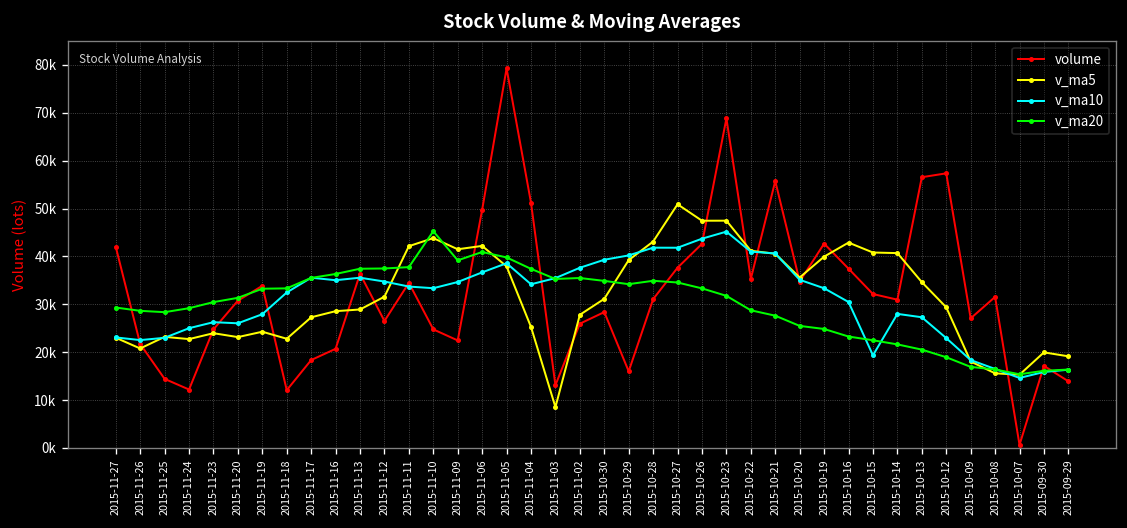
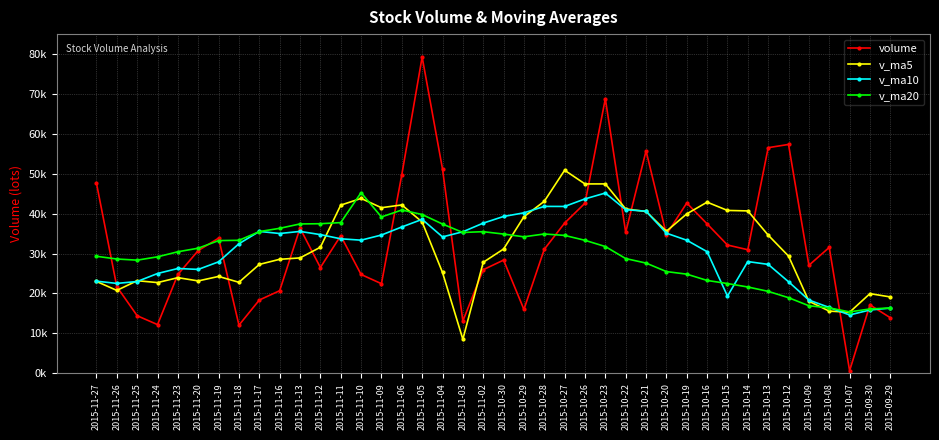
  {
    "volume": {
-     "2015-11-27": 42000,
+     "2015-11-27": 48000,
      "2015-11-26": 22000,
      "2015-11-25": 14000,
      "2015-11-24": 12000,
      "2015-11-23": 25000,
      "2015-11-18": 12000,
      "2015-11-17": 18000,
      "2015-11-16": 21000,
      "2015-11-13": 36000,
      "2015-11-12": 27000,
      "2015-11-11": 34000,
      "2015-11-10": 25000,
      "2015-11-09": 22000,
      "2015-11-06": 50000,
      "2015-11-05": 79000,
      "2015-11-04": 51000,
      "2015-11-03": 13000,
      "2015-11-02": 26000,
      "2015-10-30": 28000,
      "2015-10-29": 16000,
      "2015-10-28": 31000,
      "2015-10-27": 38000,
      "2015-10-26": 43000,
      "2015-10-23": 69000,
      "2015-10-22": 35000,
      "2015-10-21": 56000,
      "2015-10-19": 43000,
      "2015-10-16": 37000,
      "2015-10-15": 32000,
      "2015-10-14": 31000,
      "2015-10-13": 57000,
      "2015-10-12": 57000,
      "2015-10-09": 27000,
      "2015-10-08": 32000,
      "2015-10-07": 1000,
      "2015-09-30": 17000,
      "2015-09-29": 14000
    },
    "v_ma5": {
      "2015-11-26": 21000,
      "2015-11-24": 23000,
      "2015-11-23": 24000,
      "2015-11-20": 23000,
      "2015-11-19": 24000,
      "2015-11-18": 23000,
      "2015-11-17": 27000,
      "2015-11-16": 29000,
      "2015-11-13": 29000,
      "2015-11-12": 32000,
      "2015-11-11": 42000,
      "2015-11-10": 44000,
      "2015-11-09": 41000,
      "2015-11-06": 42000,
      "2015-11-05": 38000,
      "2015-11-04": 25000,
      "2015-11-03": 9000,
      "2015-11-02": 28000,
      "2015-10-30": 31000,
      "2015-10-29": 39000,
      "2015-10-28": 43000,
      "2015-10-27": 51000,
      "2015-10-26": 47000,
      "2015-10-23": 47000,
      "2015-10-19": 40000,
      "2015-10-16": 43000,
      "2015-10-15": 41000,
      "2015-10-14": 41000,
      "2015-10-13": 35000,
      "2015-10-12": 29000,
      "2015-10-08": 16000,
      "2015-09-30": 20000,
      "2015-09-29": 19000
    },
    "v_ma10": {
      "2015-11-26": 23000,
      "2015-11-24": 25000,
      "2015-11-23": 26000,
      "2015-11-20": 26000,
      "2015-11-19": 28000,
      "2015-11-18": 32000,
      "2015-11-16": 35000,
      "2015-11-13": 36000,
      "2015-11-12": 35000,
      "2015-11-11": 34000,
      "2015-11-10": 33000,
      "2015-11-09": 35000,
      "2015-11-06": 37000,
      "2015-11-05": 39000,
      "2015-11-04": 34000,
      "2015-11-02": 38000,
      "2015-10-30": 39000,
      "2015-10-29": 40000,
      "2015-10-28": 42000,
      "2015-10-27": 42000,
      "2015-10-26": 44000,
      "2015-10-23": 45000,
      "2015-10-19": 33000,
      "2015-10-16": 30000,
      "2015-10-15": 19000,
      "2015-10-14": 28000,
      "2015-10-13": 27000,
      "2015-10-12": 23000,
      "2015-10-07": 15000
    },
    "v_ma20": {
      "2015-11-27": 29000,
      "2015-11-26": 29000,
      "2015-11-25": 28000,
      "2015-11-24": 29000,
      "2015-11-23": 30000,
      "2015-11-18": 33000,
      "2015-11-16": 36000,
      "2015-11-13": 37000,
      "2015-11-12": 37000,
      "2015-11-11": 38000,
      "2015-11-10": 45000,
      "2015-11-09": 39000,
      "2015-11-06": 41000,
      "2015-11-05": 40000,
      "2015-11-04": 37000,
      "2015-11-02": 35000,
      "2015-10-30": 35000,
      "2015-10-29": 34000,
      "2015-10-28": 35000,
      "2015-10-27": 35000,
      "2015-10-26": 33000,
      "2015-10-23": 32000,
      "2015-10-22": 29000,
      "2015-10-21": 28000,
      "2015-10-20": 25000,
      "2015-10-19": 25000,
      "2015-10-16": 23000,
      "2015-10-15": 22000,
      "2015-10-14": 22000,
      "2015-10-13": 21000,
      "2015-10-12": 19000,
      "2015-10-09": 17000
    }
  }
